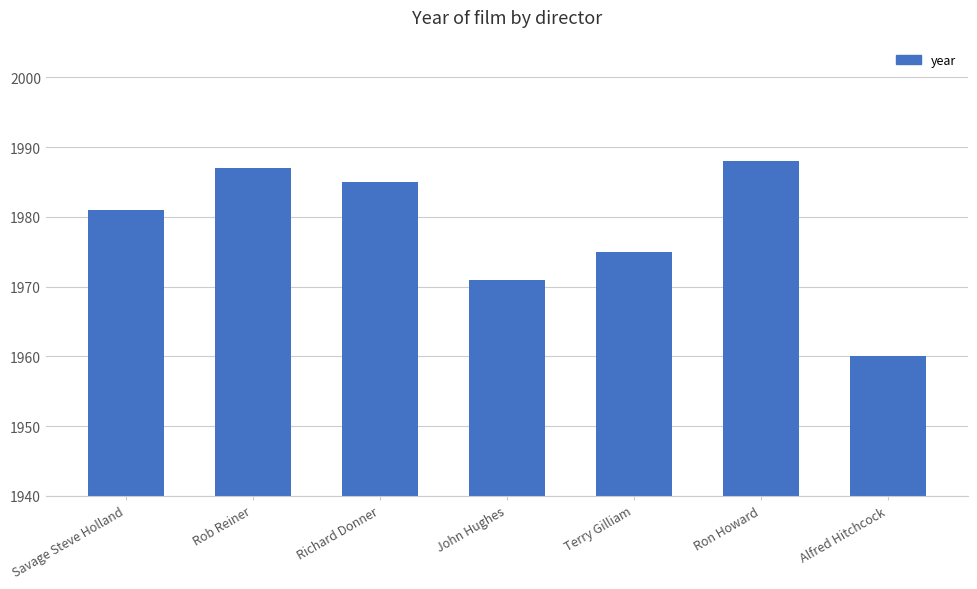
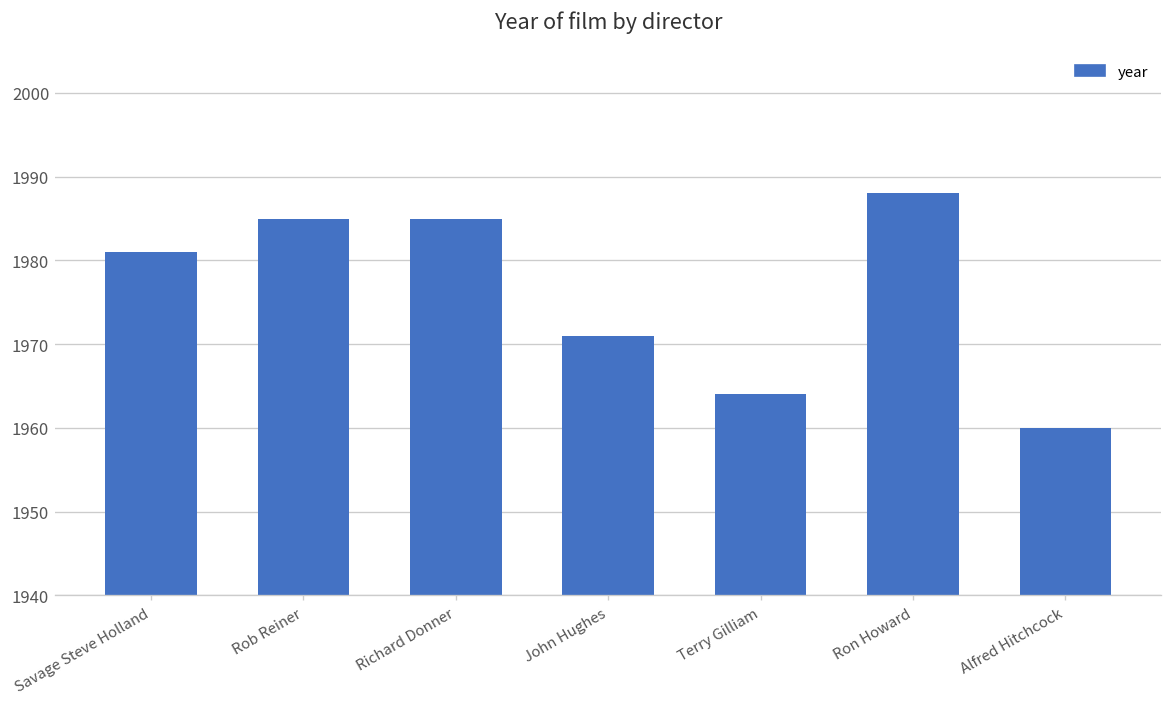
  {
    "Savage Steve Holland": 1981,
-   "Rob Reiner": 1987,
+   "Rob Reiner": 1985,
    "Richard Donner": 1985,
    "John Hughes": 1971,
-   "Terry Gilliam": 1975,
+   "Terry Gilliam": 1964,
    "Ron Howard": 1988,
    "Alfred Hitchcock": 1960
  }
